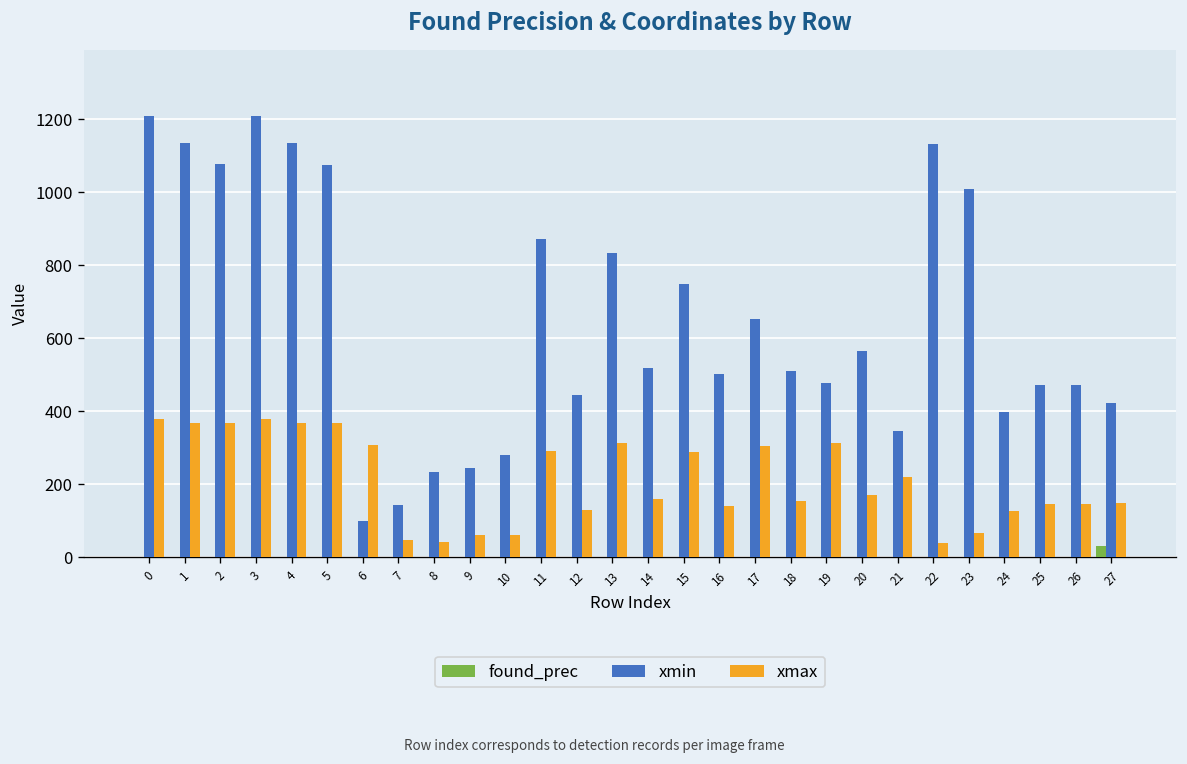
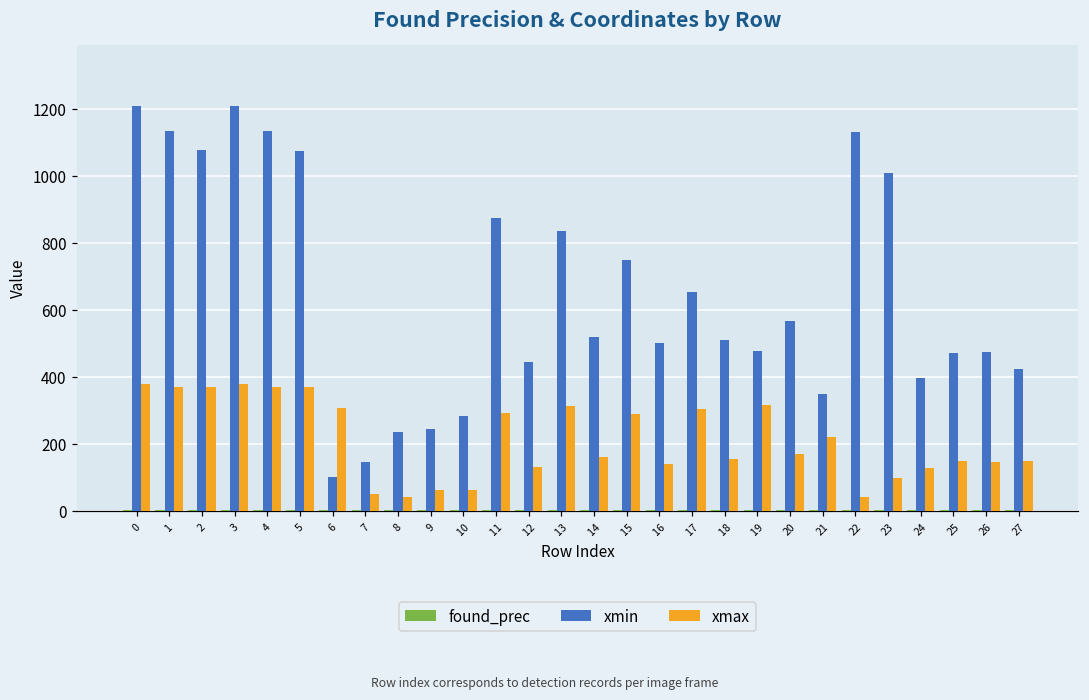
  {
    "found_prec": {
-     "27": 30
+     "27": 0
    },
    "xmin": {
      "0": 1210,
      "1": 1140,
      "2": 1080,
      "3": 1210,
      "4": 1140,
      "5": 1080,
      "6": 100,
      "7": 140,
      "8": 240,
      "9": 250,
      "10": 280,
      "11": 870,
      "12": 450,
      "13": 830,
      "14": 520,
      "15": 750,
      "16": 500,
      "17": 650,
      "18": 510,
      "19": 480,
      "20": 570,
      "21": 350,
      "22": 1130,
      "23": 1010,
      "24": 400,
      "25": 470,
      "26": 470,
      "27": 420
    },
    "xmax": {
      "0": 380,
      "1": 370,
      "2": 370,
      "3": 380,
      "4": 370,
      "5": 370,
      "6": 310,
      "7": 50,
      "8": 40,
      "9": 60,
      "10": 60,
      "11": 290,
      "12": 130,
      "13": 310,
      "14": 160,
      "15": 290,
      "16": 140,
      "17": 300,
      "18": 150,
      "19": 310,
      "20": 170,
      "21": 220,
      "22": 40,
-     "23": 70,
+     "23": 100,
      "24": 130,
      "25": 150,
      "26": 150,
      "27": 150
    }
  }
